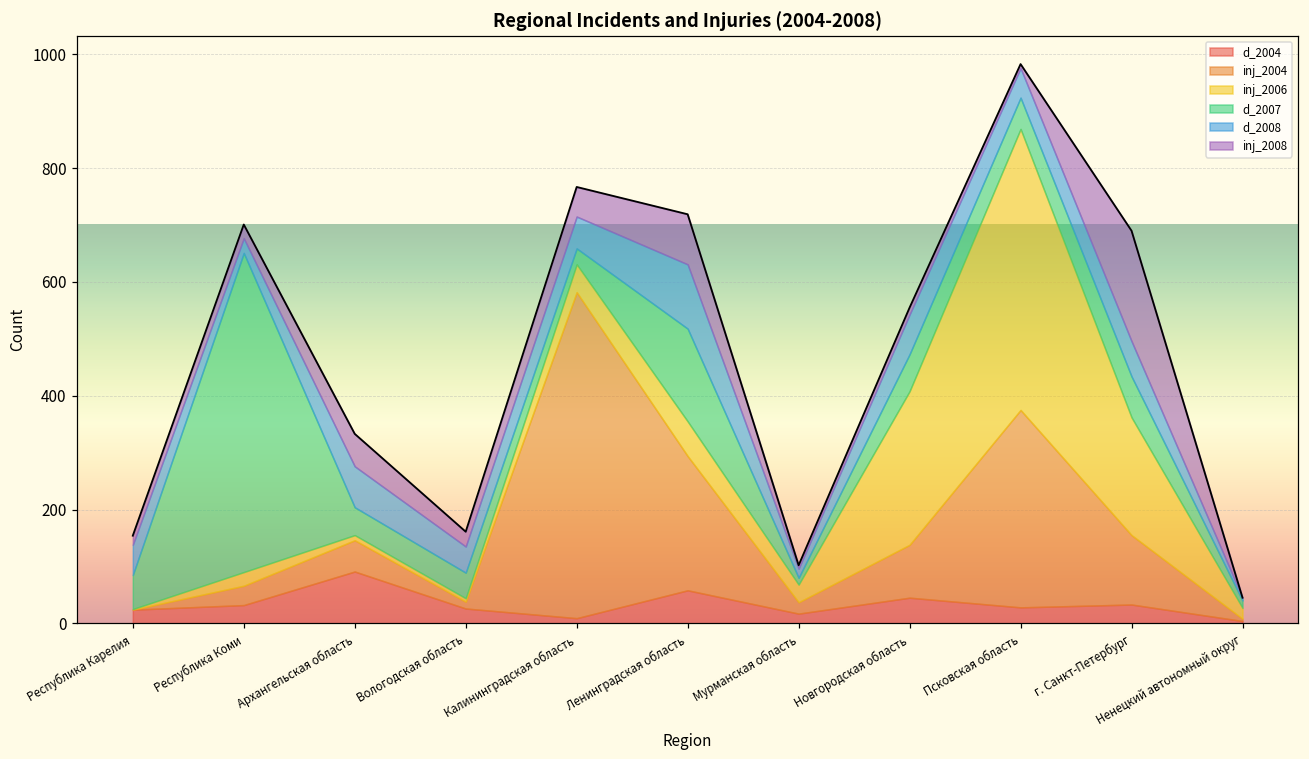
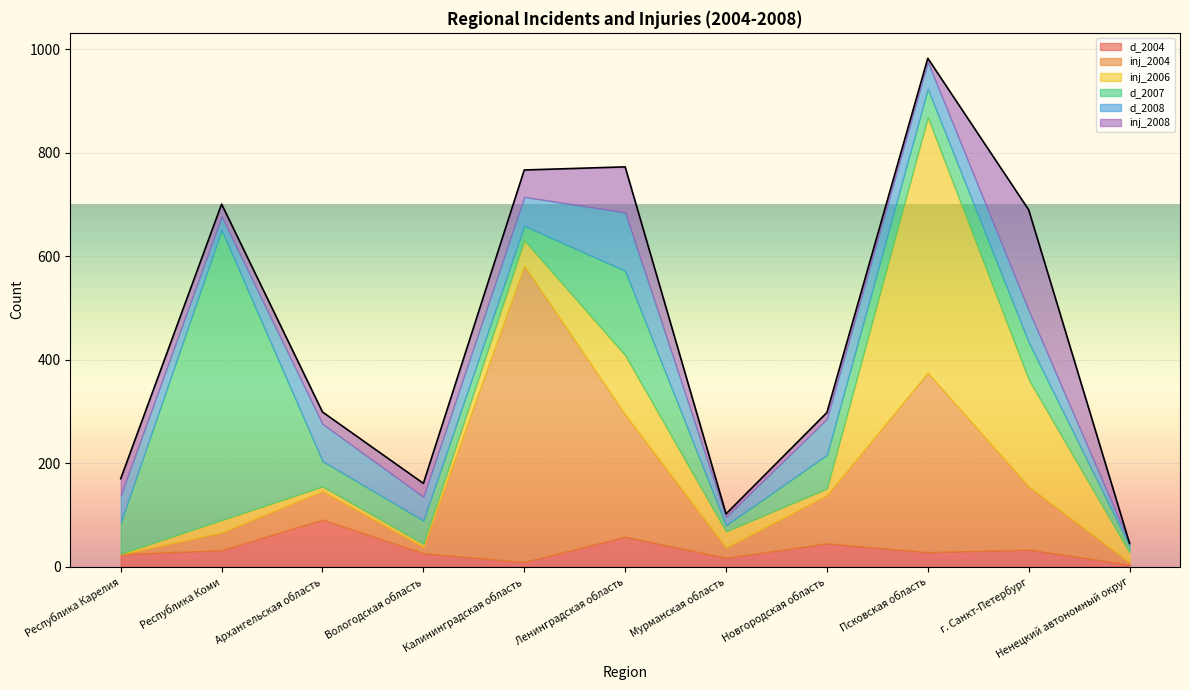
  {
    "inj_2006": {
      "Республика Коми": 20,
      "Архангельская область": 10,
      "Вологодская область": 10,
      "Калининградская область": 50,
-     "Ленинградская область": 60,
+     "Ленинградская область": 120,
      "Мурманская область": 30,
-     "Новгородская область": 270,
+     "Новгородская область": 10,
      "Псковская область": 490,
      "г. Санкт-Петербург": 210,
      "Ненецкий автономный округ": 20
    },
    "d_2007": {
      "Республика Карелия": 60,
      "Республика Коми": 560,
      "Архангельская область": 50,
      "Вологодская область": 50,
      "Калининградская область": 30,
      "Ленинградская область": 160,
      "Мурманская область": 10,
      "Новгородская область": 70,
      "Псковская область": 60,
      "г. Санкт-Петербург": 70,
      "Ненецкий автономный округ": 10
    },
    "d_2008": {
      "Республика Карелия": 50,
      "Республика Коми": 30,
      "Архангельская область": 70,
      "Вологодская область": 50,
      "Калининградская область": 60,
      "Ленинградская область": 110,
      "Мурманская область": 20,
      "Новгородская область": 70,
      "Псковская область": 50,
      "г. Санкт-Петербург": 60
    },
    "inj_2008": {
-     "Республика Карелия": 20,
+     "Республика Карелия": 30,
      "Республика Коми": 20,
-     "Архангельская область": 60,
+     "Архангельская область": 20,
      "Вологодская область": 30,
      "Калининградская область": 50,
      "Ленинградская область": 90,
      "Мурманская область": 10,
      "Новгородская область": 10,
      "Псковская область": 10,
      "г. Санкт-Петербург": 190
    }
  }
